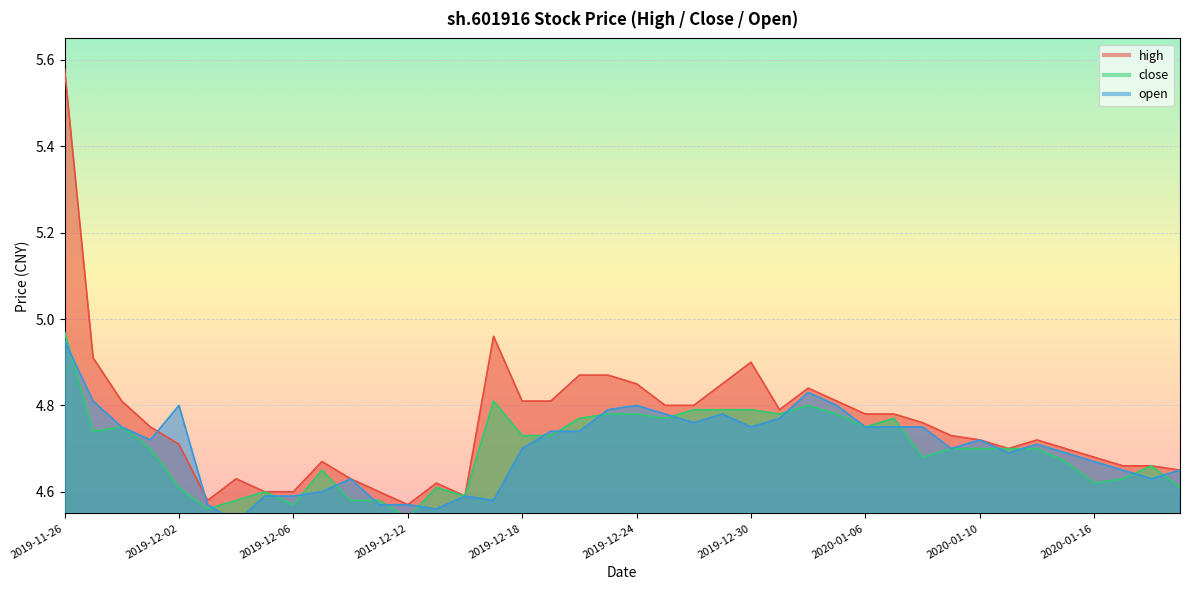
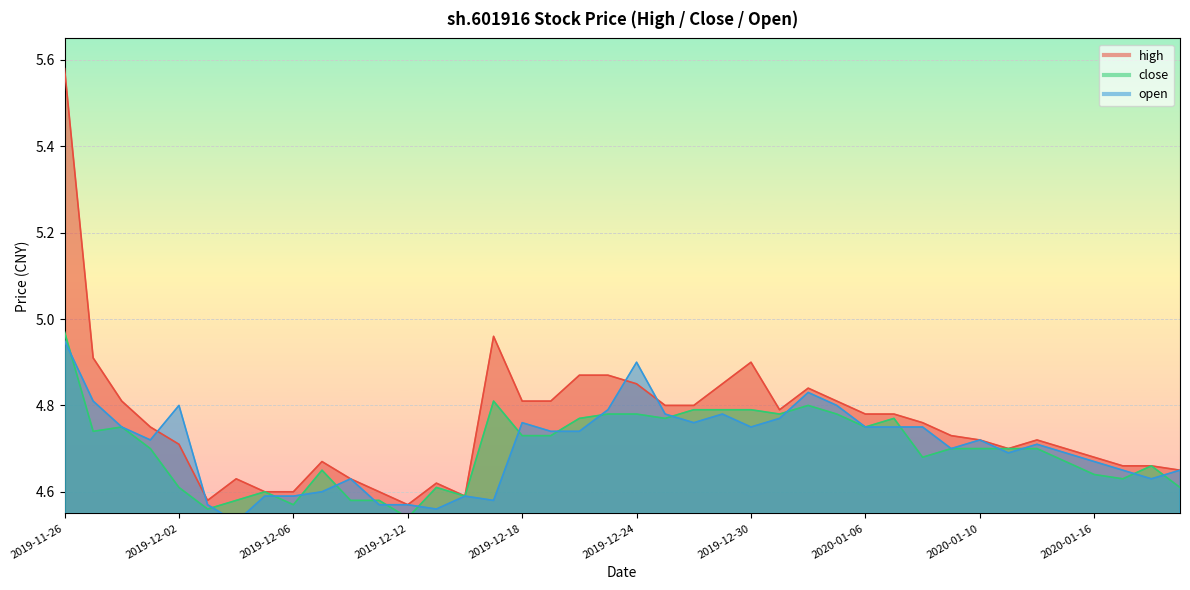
  {
    "high": {
      "2019-11-26": 5.58,
      "2019-12-02": 4.71,
      "2019-12-06": 4.60,
      "2019-12-18": 4.81,
      "2019-12-24": 4.85,
      "2019-12-30": 4.90,
      "2020-01-06": 4.78,
      "2020-01-16": 4.68
    },
    "close": {
      "2019-11-26": 4.97,
      "2019-12-02": 4.61,
      "2019-12-06": 4.57,
      "2019-12-18": 4.73,
      "2019-12-24": 4.78,
      "2019-12-30": 4.79,
      "2020-01-10": 4.70,
-     "2020-01-16": 4.62
+     "2020-01-16": 4.64
    },
    "open": {
      "2019-11-26": 4.95,
      "2019-12-02": 4.80,
      "2019-12-06": 4.59,
-     "2019-12-18": 4.70,
-     "2019-12-24": 4.8,
+     "2019-12-18": 4.76,
+     "2019-12-24": 4.9,
      "2019-12-30": 4.75,
      "2020-01-16": 4.67
    }
  }
